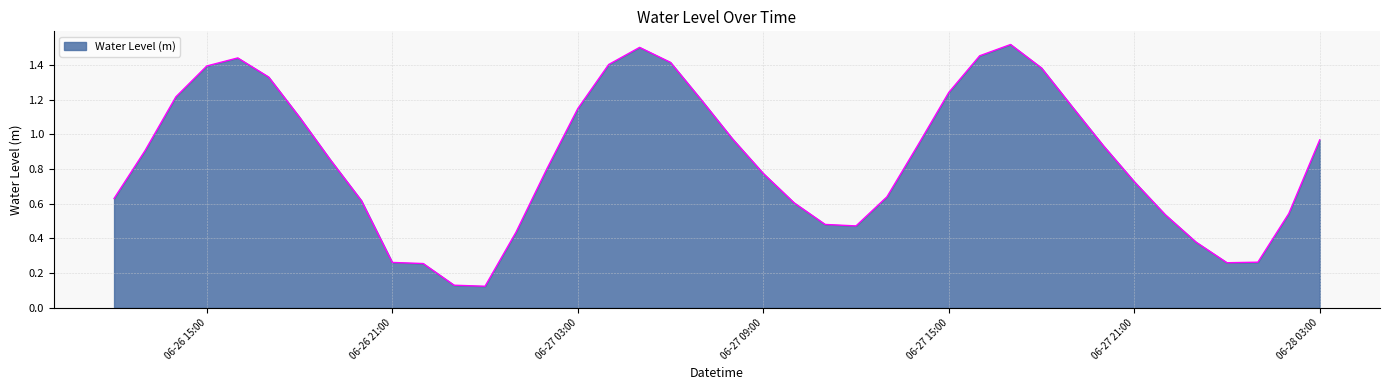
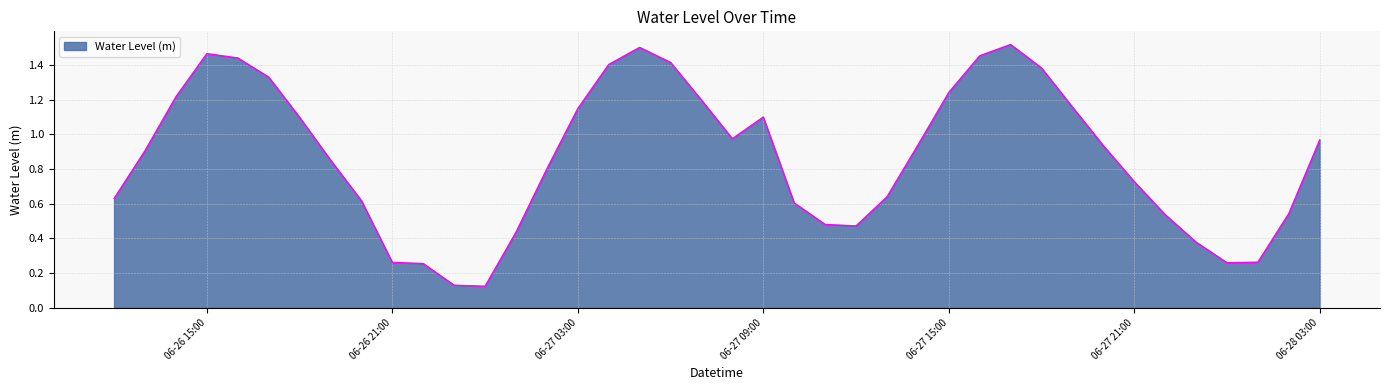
  {
-   "06-26 15:00": 1.39,
+   "06-26 15:00": 1.46,
    "06-26 21:00": 0.26,
    "06-27 03:00": 1.15,
-   "06-27 09:00": 0.77,
+   "06-27 09:00": 1.10,
    "06-27 15:00": 1.24,
    "06-27 21:00": 0.73,
    "06-28 03:00": 0.97
  }
